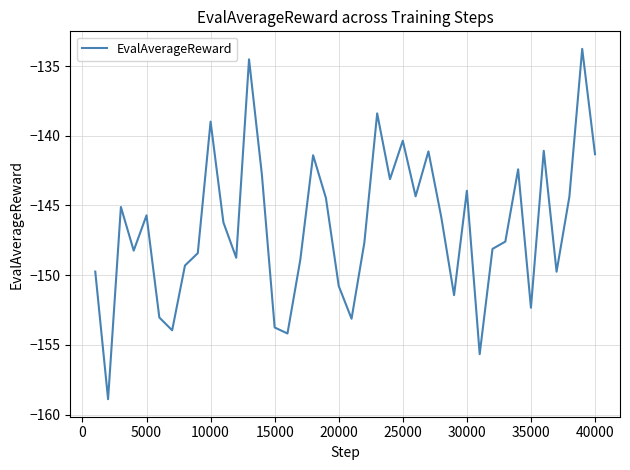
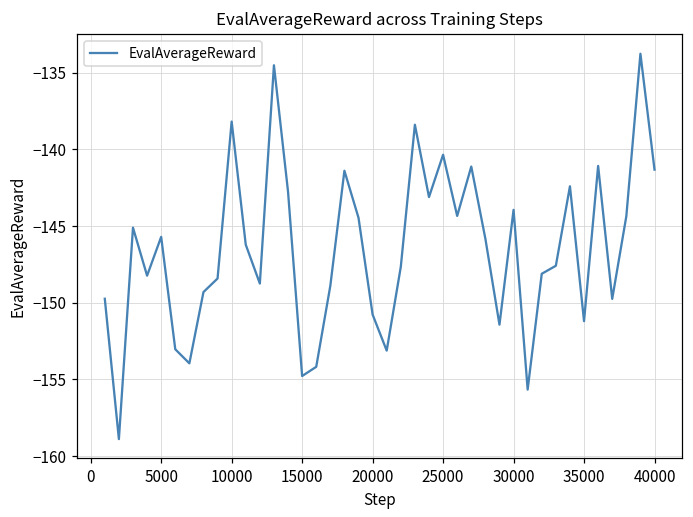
  {
    "5000": -145.7,
-   "10000": -139.0,
-   "15000": -153.8,
+   "10000": -138.2,
+   "15000": -154.8,
    "20000": -150.8,
    "25000": -140.4,
    "30000": -143.9,
-   "35000": -152.3,
+   "35000": -151.2,
    "40000": -141.3
  }
